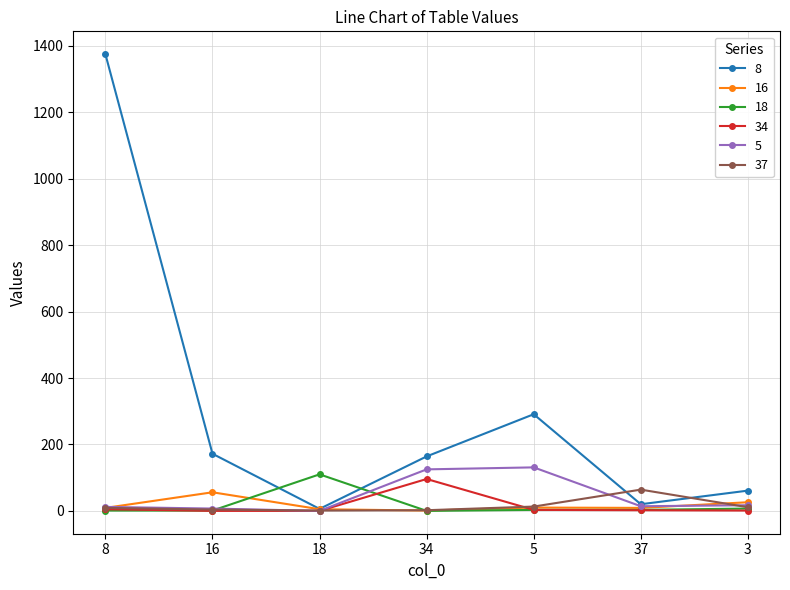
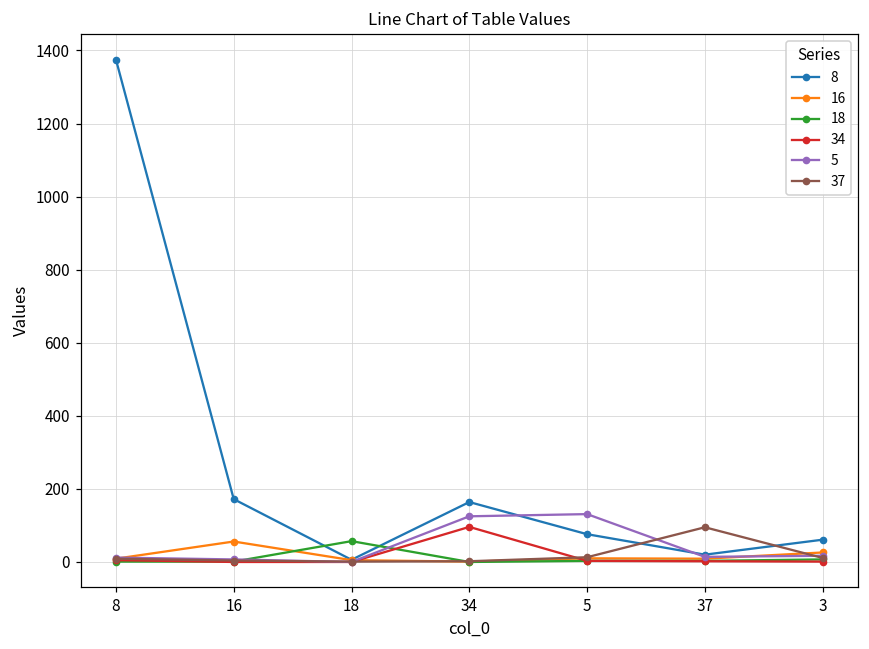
  {
    "8": {
      "8": 1380,
      "16": 170,
      "34": 160,
-     "5": 290,
+     "5": 80,
      "3": 60
    },
    "16": {
      "16": 60,
      "3": 30
    },
    "18": {
-     "18": 110
+     "18": 60
    },
    "34": {
      "34": 100
    },
    "5": {
      "34": 130,
      "5": 130
    },
    "37": {
-     "37": 60
+     "37": 100
    }
  }
